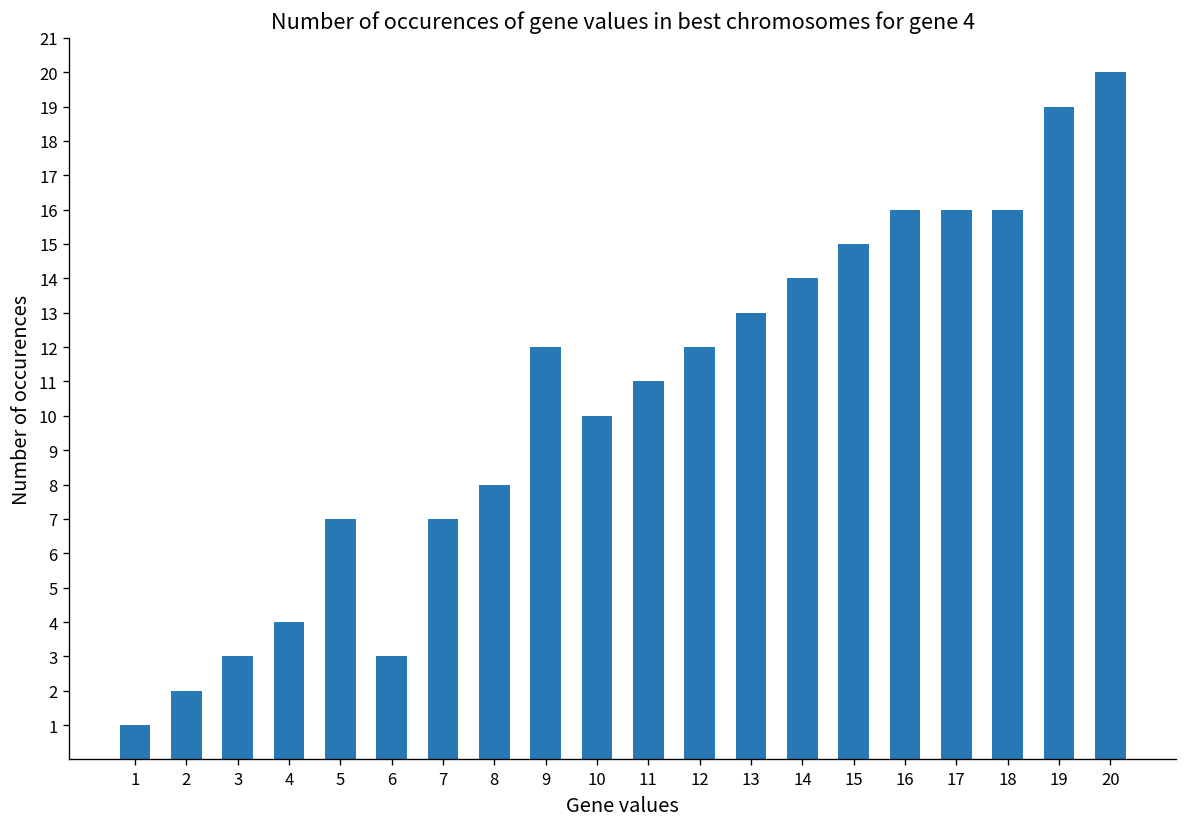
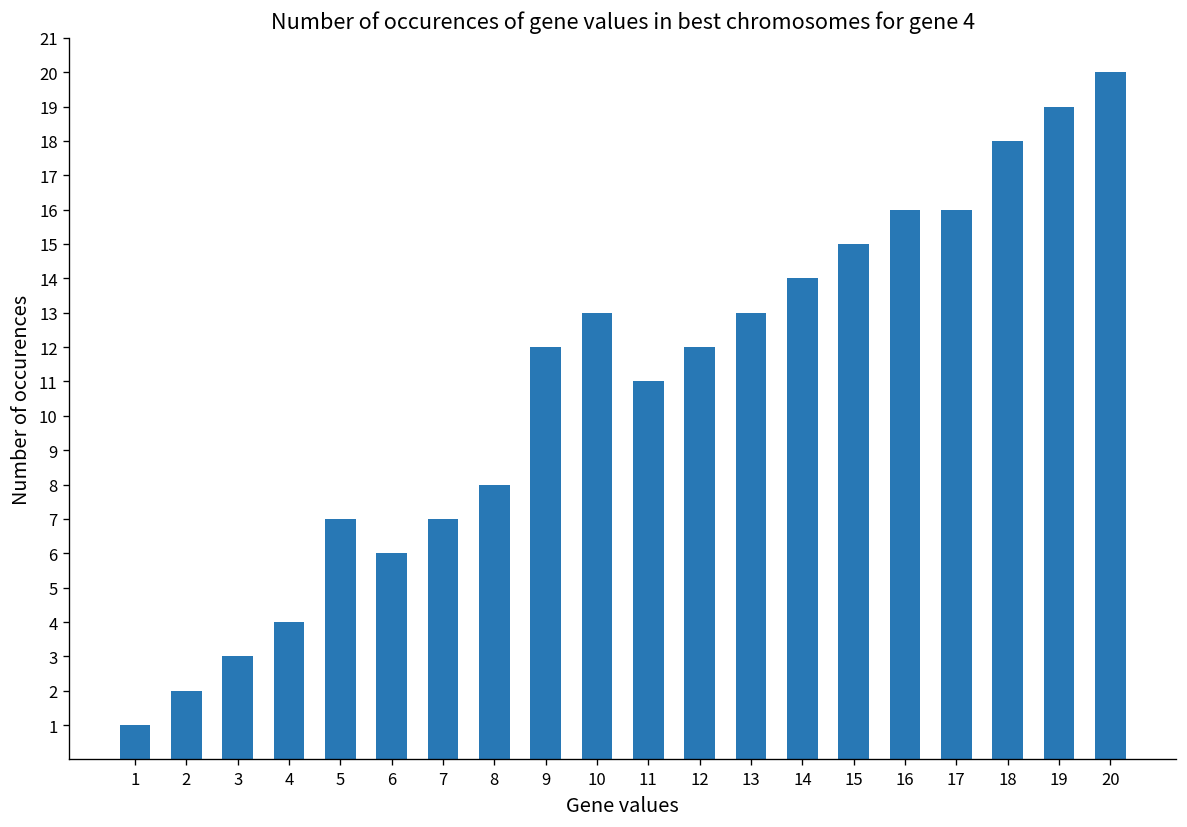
  {
    "1": 1,
    "2": 2,
    "3": 3,
    "4": 4,
    "5": 7,
-   "6": 3,
+   "6": 6,
    "7": 7,
    "8": 8,
    "9": 12,
-   "10": 10,
+   "10": 13,
    "11": 11,
    "12": 12,
    "13": 13,
    "14": 14,
    "15": 15,
    "16": 16,
    "17": 16,
-   "18": 16,
+   "18": 18,
    "19": 19,
    "20": 20
  }
